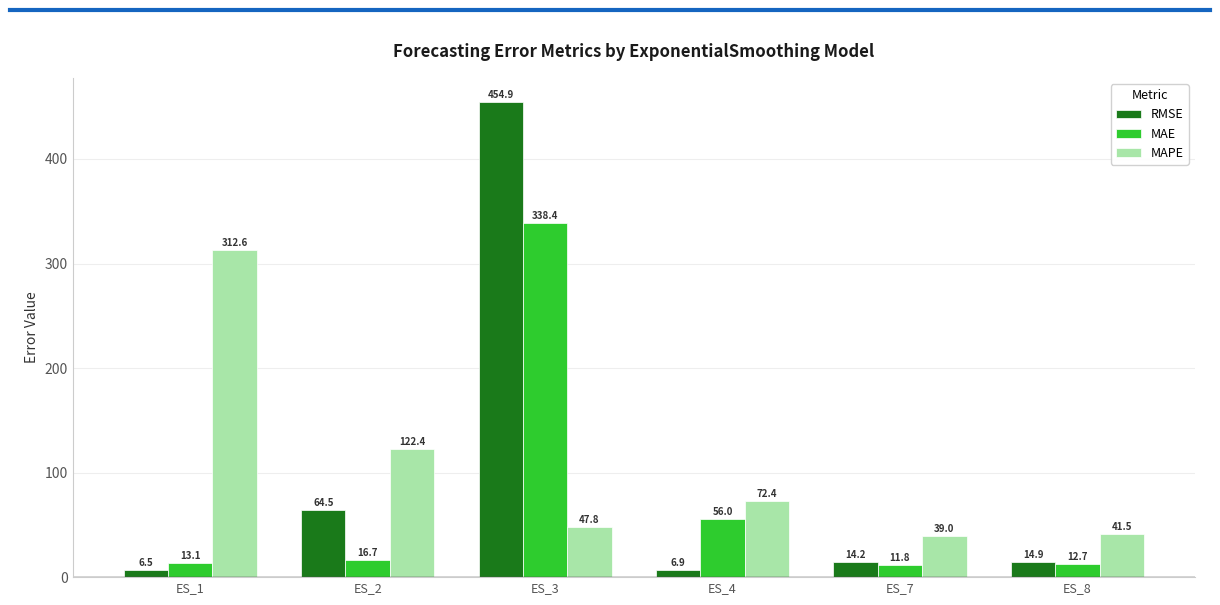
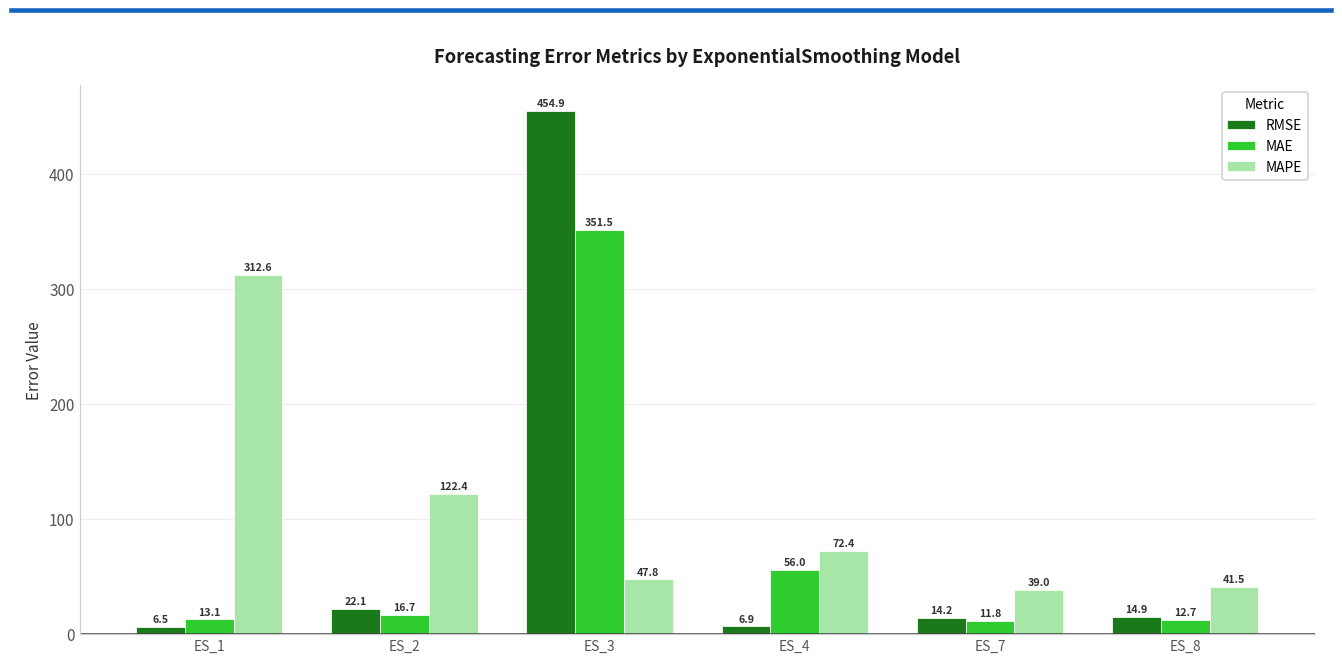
  {
    "RMSE": {
      "ES_1": 6.5,
-     "ES_2": 64.5,
+     "ES_2": 22.1,
      "ES_3": 454.9,
      "ES_4": 6.9,
      "ES_7": 14.2,
      "ES_8": 14.9
    },
    "MAE": {
      "ES_1": 13.1,
      "ES_2": 16.7,
-     "ES_3": 338.4,
+     "ES_3": 351.5,
      "ES_4": 56.0,
      "ES_7": 11.8,
      "ES_8": 12.7
    },
    "MAPE": {
      "ES_1": 312.6,
      "ES_2": 122.4,
      "ES_3": 47.8,
      "ES_4": 72.4,
      "ES_7": 39.0,
      "ES_8": 41.5
    }
  }
